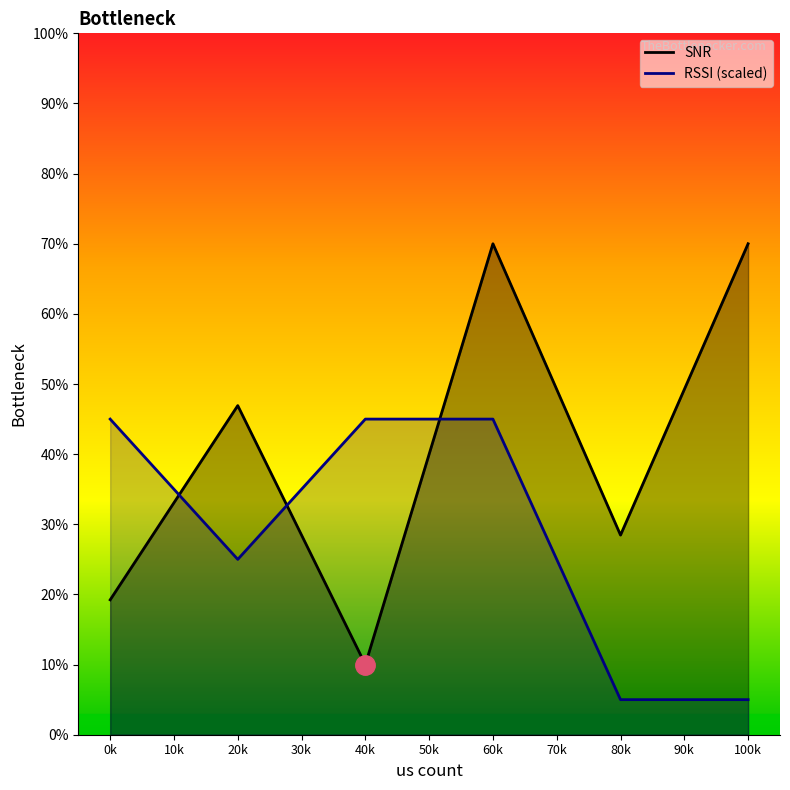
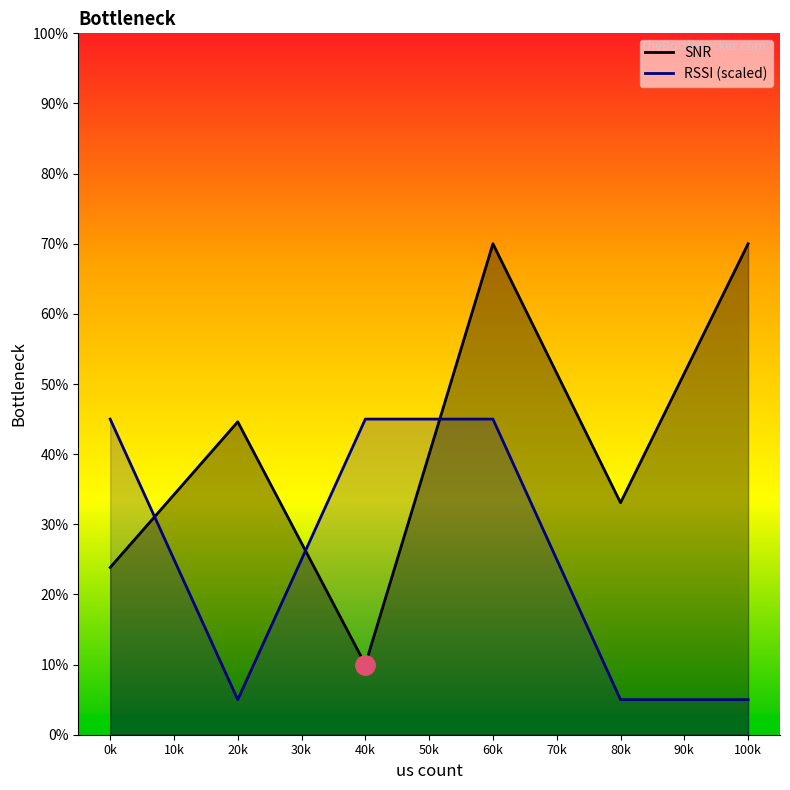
  {
    "SNR": {
-     "0k": "19%",
-     "20k": "47%",
+     "0k": "24%",
+     "20k": "45%",
      "60k": "70%",
-     "80k": "28%",
+     "80k": "33%",
      "100k": "70%"
    },
    "RSSI (scaled)": {
      "0k": "45%",
-     "20k": "25%",
+     "20k": "5%",
      "40k": "45%",
      "60k": "45%",
      "80k": "5%",
      "100k": "5%"
    }
  }
